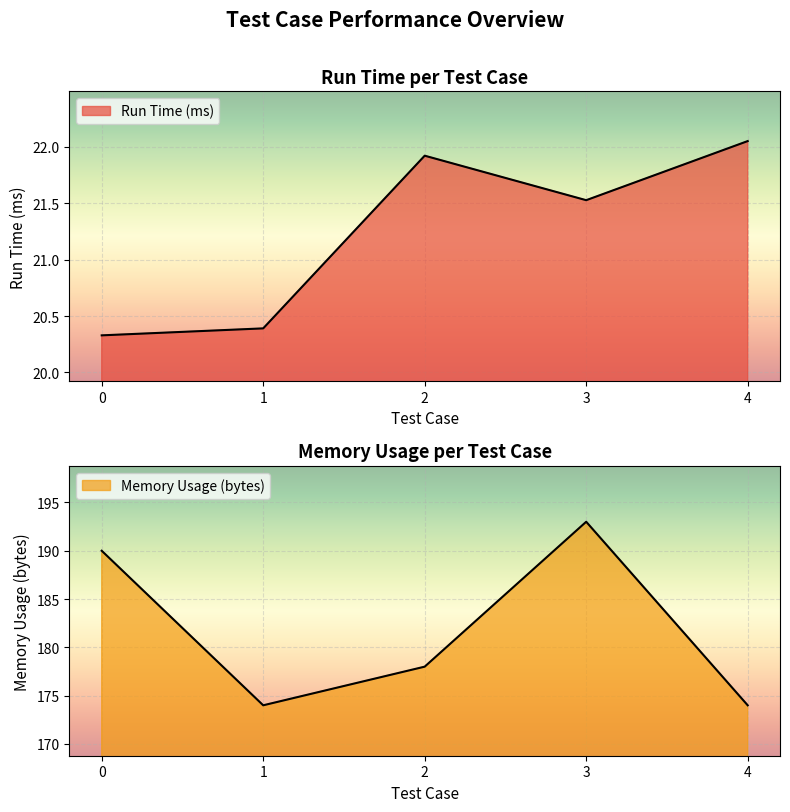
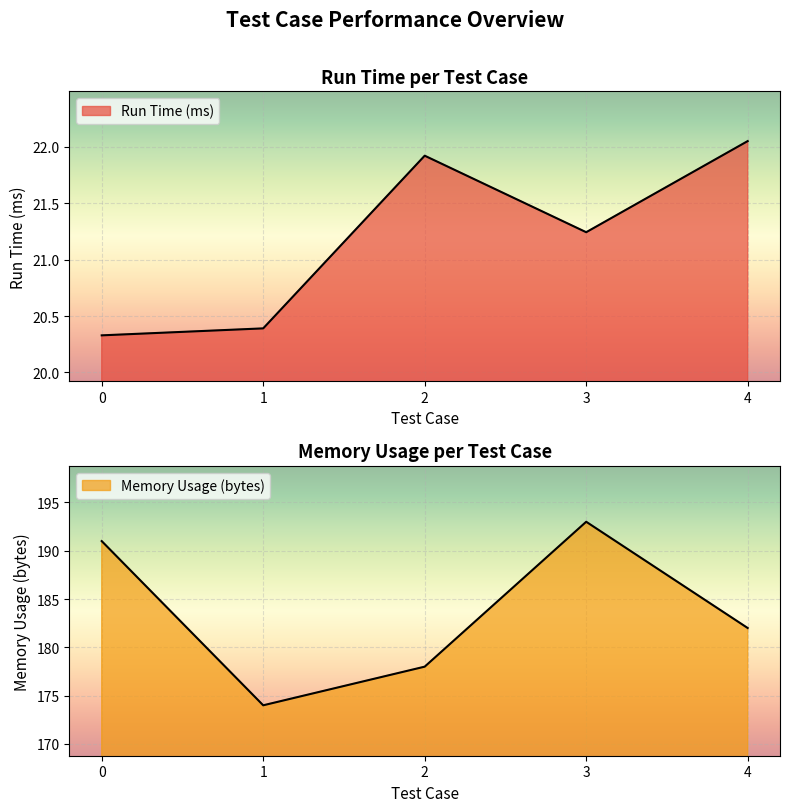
  {
    "Run Time per Test Case": {
      "0": 20.33,
      "1": 20.39,
      "2": 21.92,
-     "3": 21.53,
+     "3": 21.24,
      "4": 22.05
    },
    "Memory Usage per Test Case": {
-     "0": 190,
+     "0": 191,
      "1": 174,
      "2": 178,
      "3": 193,
-     "4": 174
+     "4": 182
    }
  }
